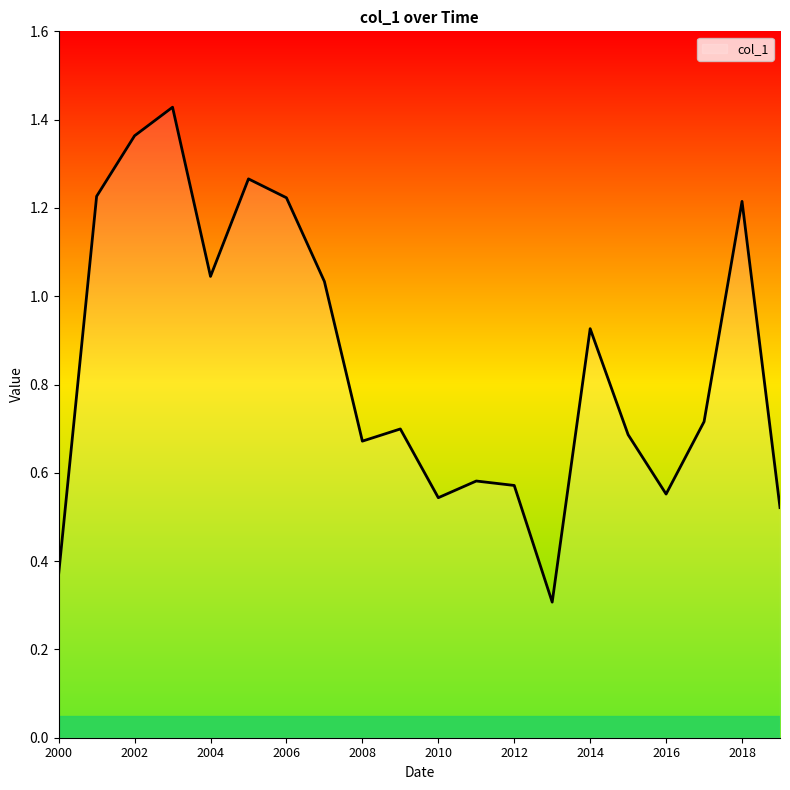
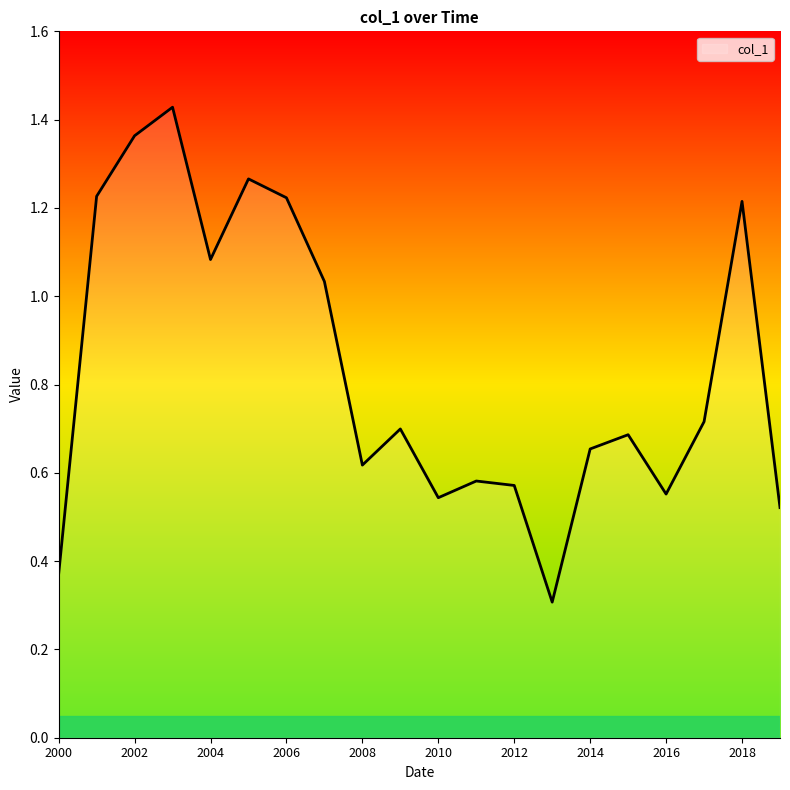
  {
    "2000": 0.37,
    "2002": 1.36,
-   "2004": 1.04,
+   "2004": 1.08,
    "2006": 1.22,
-   "2008": 0.67,
+   "2008": 0.62,
    "2010": 0.54,
    "2012": 0.57,
-   "2014": 0.93,
+   "2014": 0.65,
    "2016": 0.55,
    "2018": 1.21
  }
